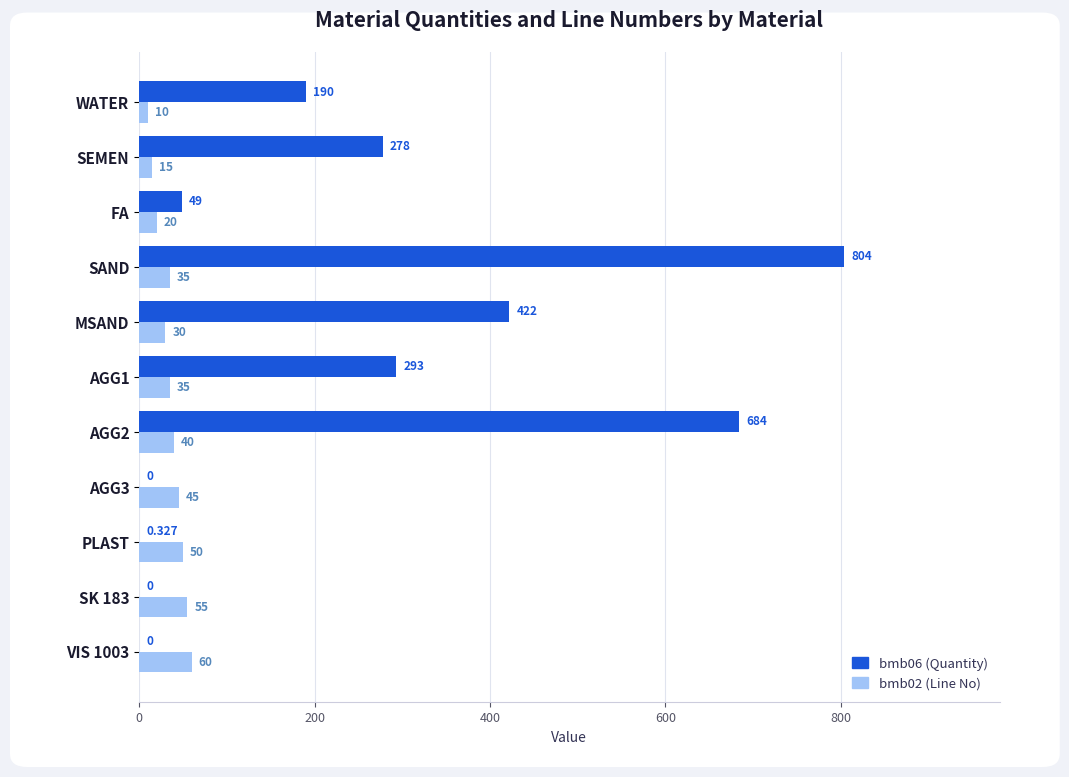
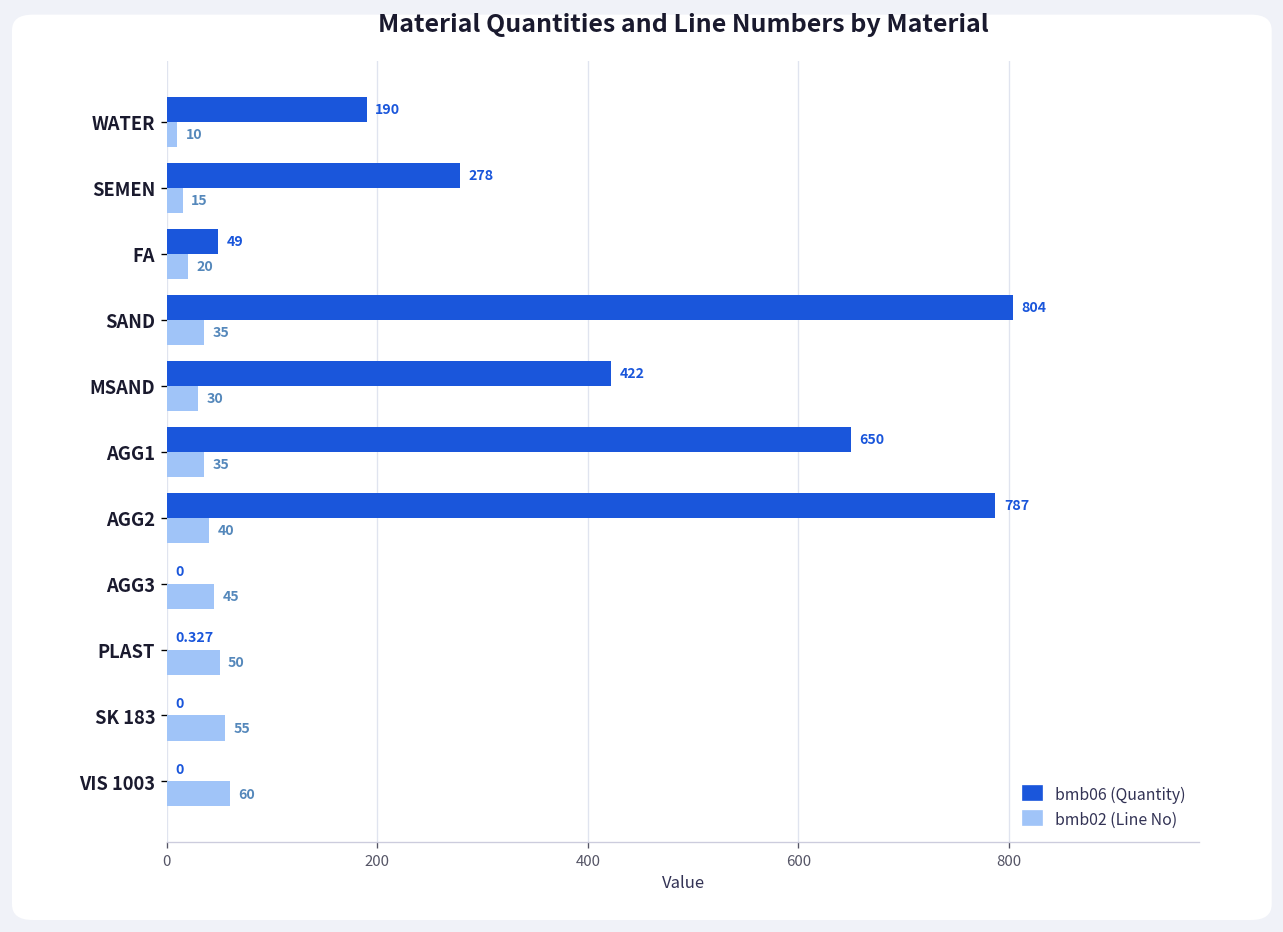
  {
    "bmb06 (Quantity)": {
      "WATER": 190,
      "SEMEN": 278,
      "FA": 49,
      "SAND": 804,
      "MSAND": 422,
-     "AGG1": 293,
-     "AGG2": 684,
+     "AGG1": 650,
+     "AGG2": 787,
      "AGG3": 0,
      "PLAST": 0.327,
      "SK 183": 0,
      "VIS 1003": 0
    },
    "bmb02 (Line No)": {
      "WATER": 10,
      "SEMEN": 15,
      "FA": 20,
      "SAND": 35,
      "MSAND": 30,
      "AGG1": 35,
      "AGG2": 40,
      "AGG3": 45,
      "PLAST": 50,
      "SK 183": 55,
      "VIS 1003": 60
    }
  }
